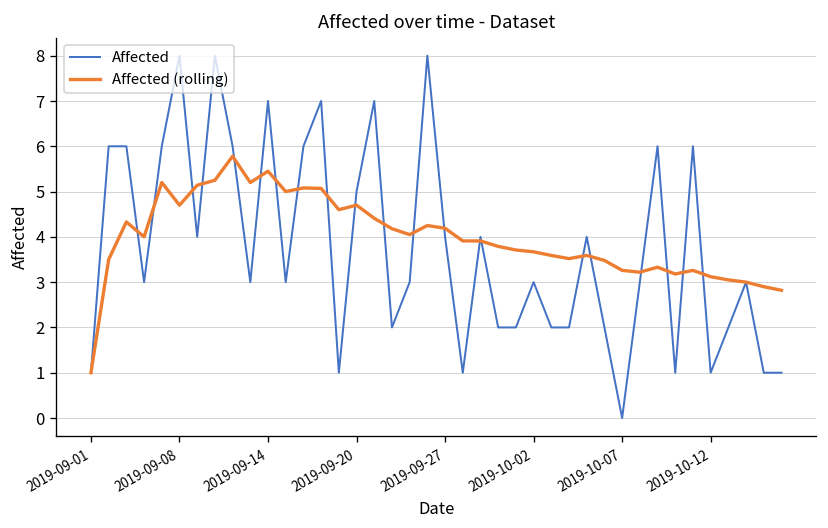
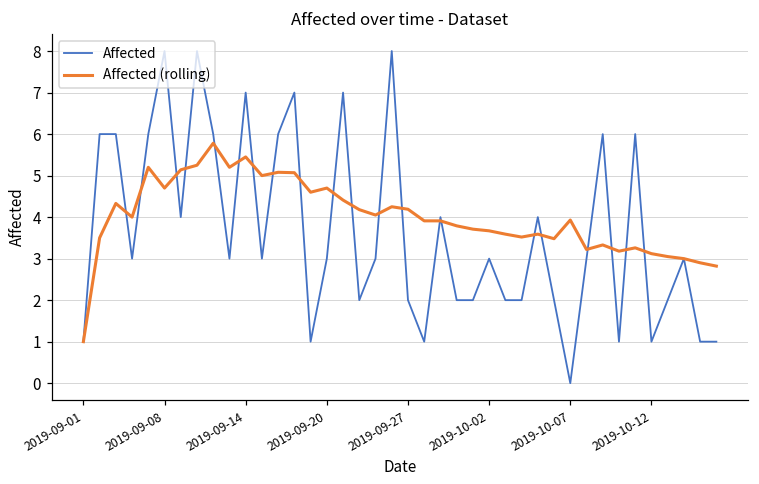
  {
    "Affected": {
      "2019-09-14": 7,
-     "2019-09-20": 5,
-     "2019-09-27": 4,
+     "2019-09-20": 3,
+     "2019-09-27": 2,
      "2019-10-02": 3,
      "2019-10-07": 0,
      "2019-10-12": 1
    },
    "Affected (rolling)": {
      "2019-09-08": 4.7,
      "2019-09-14": 5.5,
      "2019-09-20": 4.7,
      "2019-09-27": 4.2,
      "2019-10-02": 3.7,
-     "2019-10-07": 3.3,
+     "2019-10-07": 3.9,
      "2019-10-12": 3.1
    }
  }
